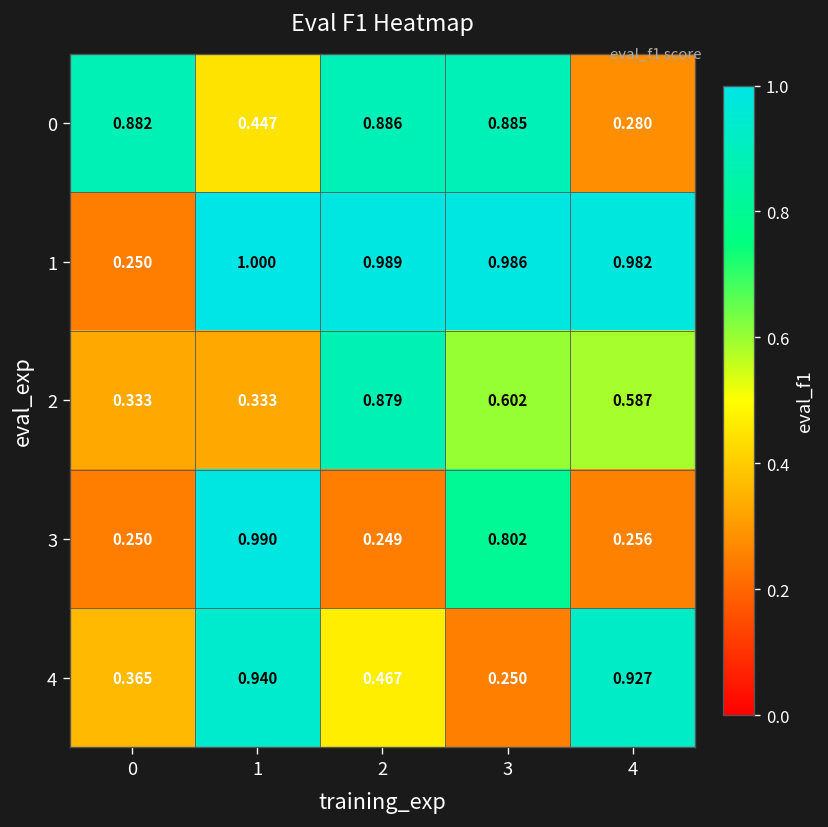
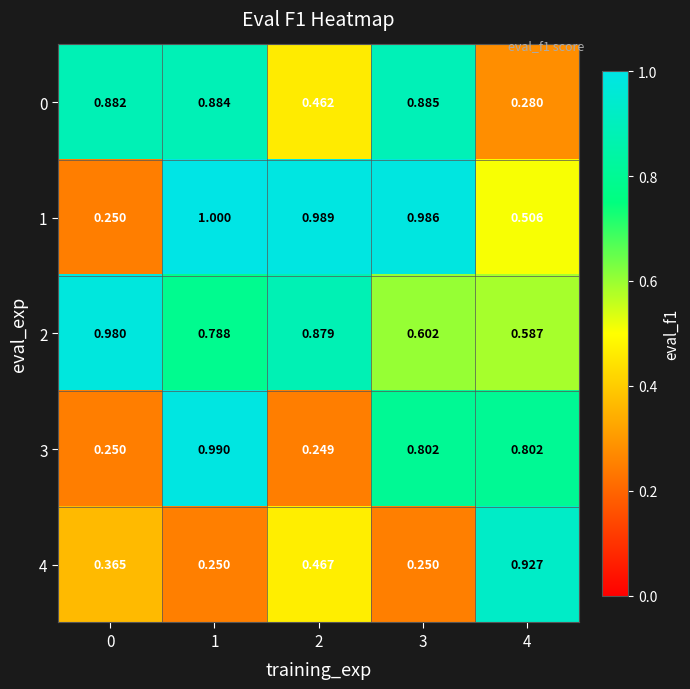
  {
    "0": {
      "0": 0.882,
-     "1": 0.447,
-     "2": 0.886,
+     "1": 0.884,
+     "2": 0.462,
      "3": 0.885
    },
    "1": {
      "0": 0.250,
      "1": 1.000,
      "2": 0.989,
      "3": 0.986,
-     "4": 0.982
+     "4": 0.506
    },
    "2": {
-     "0": 0.333,
-     "1": 0.333,
+     "0": 0.980,
+     "1": 0.788,
      "2": 0.879,
      "3": 0.602,
      "4": 0.587
    },
    "3": {
      "0": 0.250,
      "1": 0.990,
      "2": 0.249,
      "3": 0.802,
-     "4": 0.256
+     "4": 0.802
    },
    "4": {
      "0": 0.365,
-     "1": 0.940,
+     "1": 0.250,
      "2": 0.467,
      "3": 0.250,
      "4": 0.927
    }
  }
